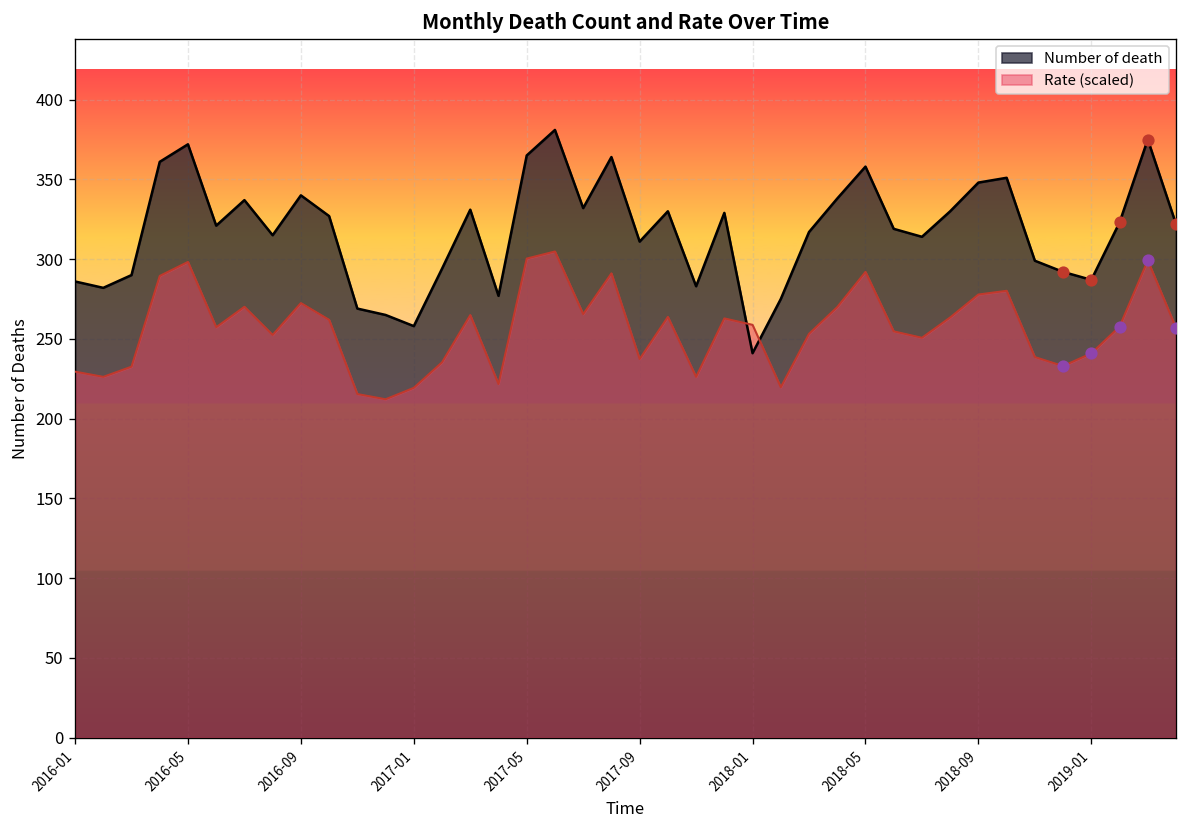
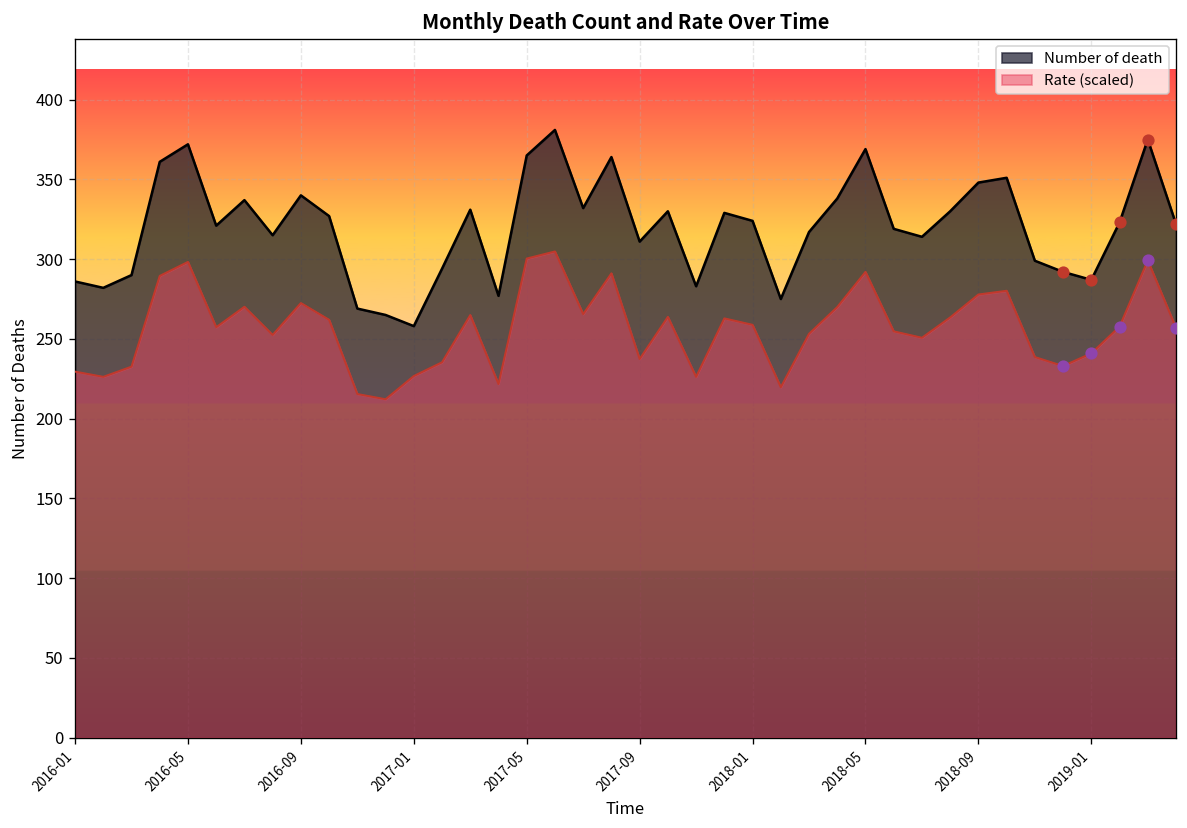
  {
    "Number of death": {
      "2016-01": 286,
      "2016-05": 372,
      "2016-09": 340,
      "2017-01": 258,
      "2017-05": 365,
      "2017-09": 311,
-     "2018-01": 241,
-     "2018-05": 358,
+     "2018-01": 324,
+     "2018-05": 369,
      "2018-09": 348
    },
    "Rate (scaled)": {
      "2016-01": 229,
      "2016-05": 298,
      "2016-09": 272,
-     "2017-01": 219,
+     "2017-01": 227,
      "2017-05": 300,
      "2017-09": 237,
      "2018-01": 259,
      "2018-05": 292,
      "2018-09": 278
    }
  }
